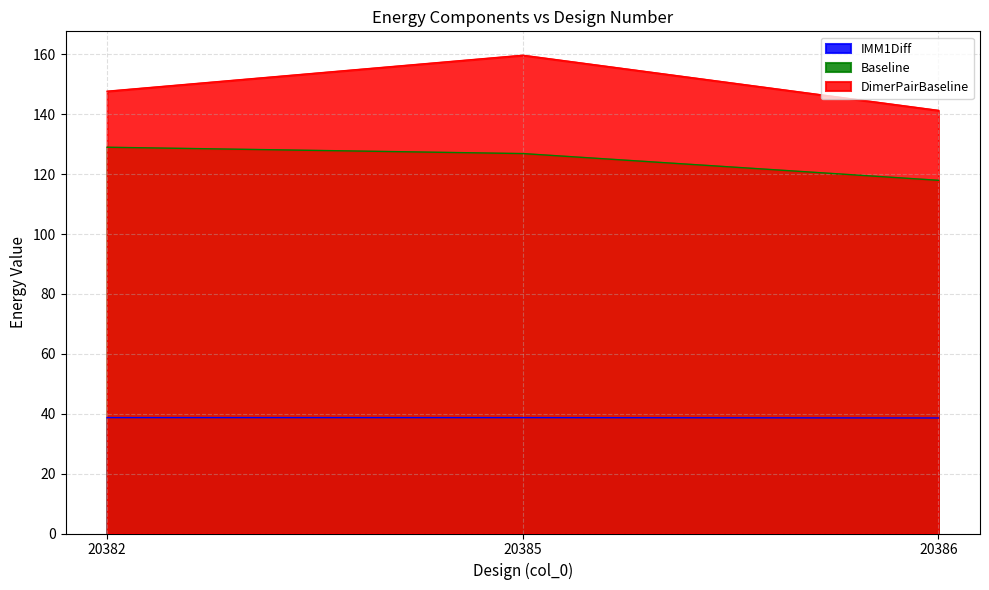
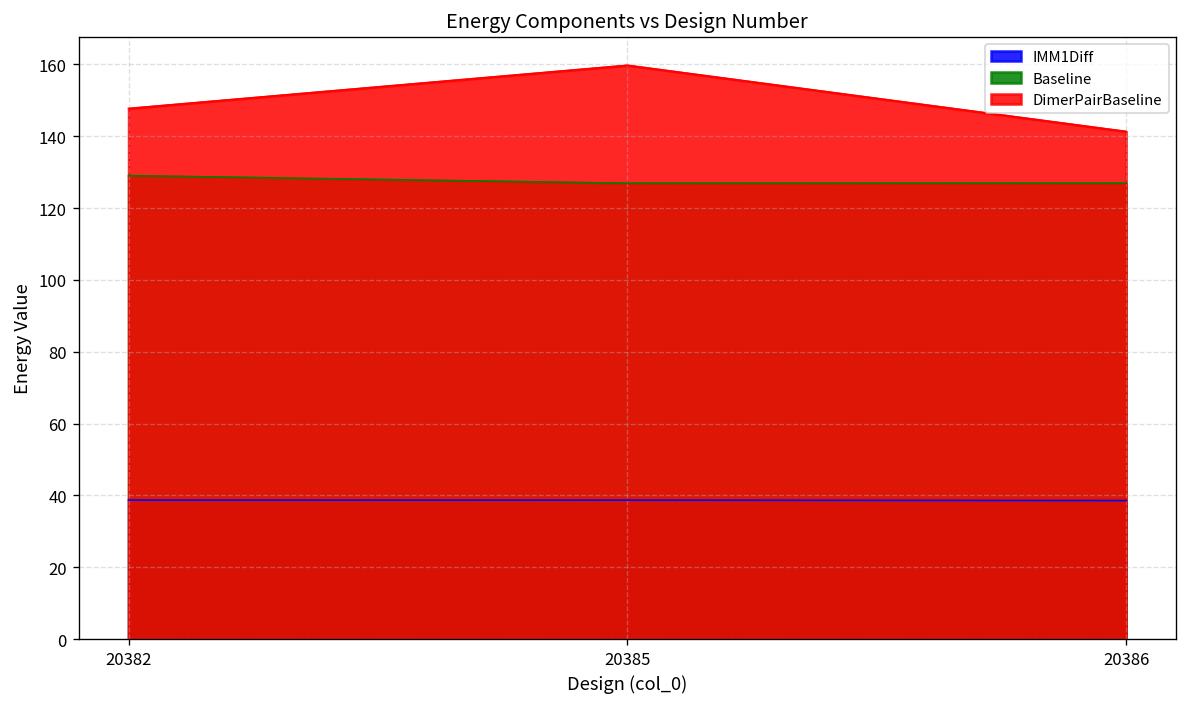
  {
    "IMM1Diff": {
      "20382": 39,
      "20385": 39,
      "20386": 39
    },
    "Baseline": {
      "20382": 129,
      "20385": 127,
-     "20386": 118
+     "20386": 127
    },
    "DimerPairBaseline": {
      "20382": 148,
      "20385": 160,
      "20386": 141
    }
  }
